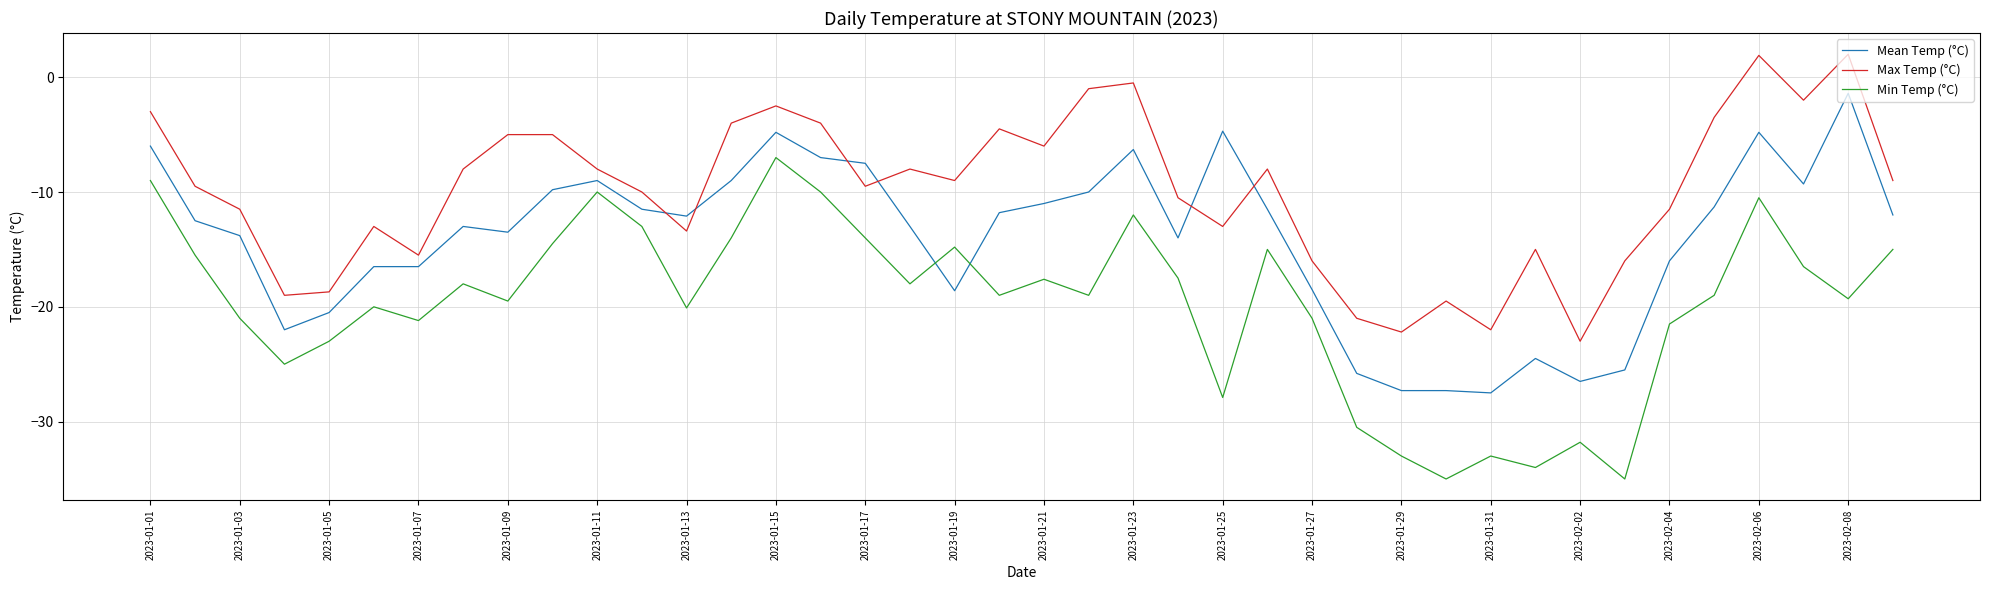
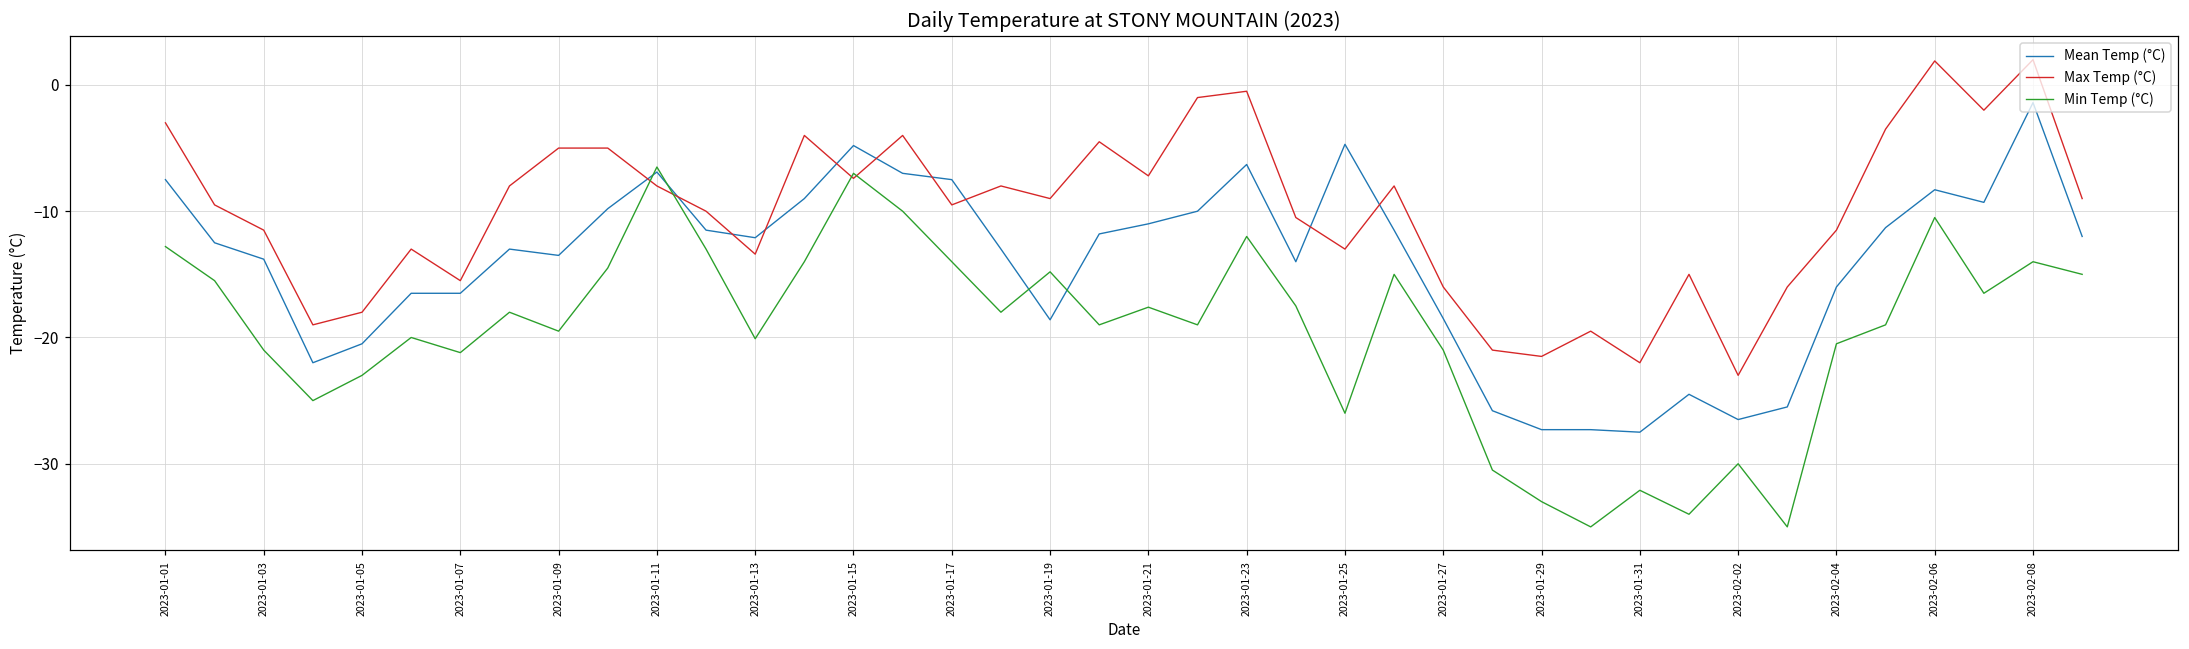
  {
    "Mean Temp (°C)": {
-     "2023-01-01": -6.0,
+     "2023-01-01": -7.5,
      "2023-01-03": -13.8,
      "2023-01-05": -20.5,
      "2023-01-07": -16.5,
      "2023-01-09": -13.5,
-     "2023-01-11": -9.0,
+     "2023-01-11": -6.9,
      "2023-01-13": -12.1,
      "2023-01-15": -4.8,
      "2023-01-17": -7.5,
      "2023-01-19": -18.6,
      "2023-01-21": -11.0,
      "2023-01-23": -6.3,
      "2023-01-25": -4.7,
      "2023-01-27": -18.5,
      "2023-01-29": -27.3,
      "2023-01-31": -27.5,
      "2023-02-02": -26.5,
      "2023-02-04": -16.0,
-     "2023-02-06": -4.8
+     "2023-02-06": -8.3
    },
    "Max Temp (°C)": {
      "2023-01-01": -3.0,
      "2023-01-03": -11.5,
-     "2023-01-05": -18.7,
+     "2023-01-05": -18.0,
      "2023-01-07": -15.5,
      "2023-01-09": -5.0,
      "2023-01-11": -8.0,
      "2023-01-13": -13.4,
-     "2023-01-15": -2.5,
+     "2023-01-15": -7.4,
      "2023-01-17": -9.5,
      "2023-01-19": -9.0,
-     "2023-01-21": -6.0,
+     "2023-01-21": -7.2,
      "2023-01-23": -0.5,
      "2023-01-25": -13.0,
      "2023-01-27": -16.0,
-     "2023-01-29": -22.2,
+     "2023-01-29": -21.5,
      "2023-01-31": -22.0,
      "2023-02-02": -23.0,
      "2023-02-04": -11.5,
      "2023-02-06": 1.9
    },
    "Min Temp (°C)": {
-     "2023-01-01": -9.0,
+     "2023-01-01": -12.8,
      "2023-01-03": -21.0,
      "2023-01-05": -23.0,
      "2023-01-07": -21.2,
      "2023-01-09": -19.5,
-     "2023-01-11": -10.0,
+     "2023-01-11": -6.5,
      "2023-01-13": -20.1,
      "2023-01-15": -7.0,
      "2023-01-17": -14.0,
      "2023-01-19": -14.8,
      "2023-01-21": -17.6,
      "2023-01-23": -12.0,
-     "2023-01-25": -27.9,
+     "2023-01-25": -26.0,
      "2023-01-27": -21.0,
      "2023-01-29": -33.0,
-     "2023-01-31": -33.0,
-     "2023-02-02": -31.8,
-     "2023-02-04": -21.5,
+     "2023-01-31": -32.1,
+     "2023-02-02": -30.0,
+     "2023-02-04": -20.5,
      "2023-02-06": -10.5,
-     "2023-02-08": -19.3
+     "2023-02-08": -14.0
    }
  }
